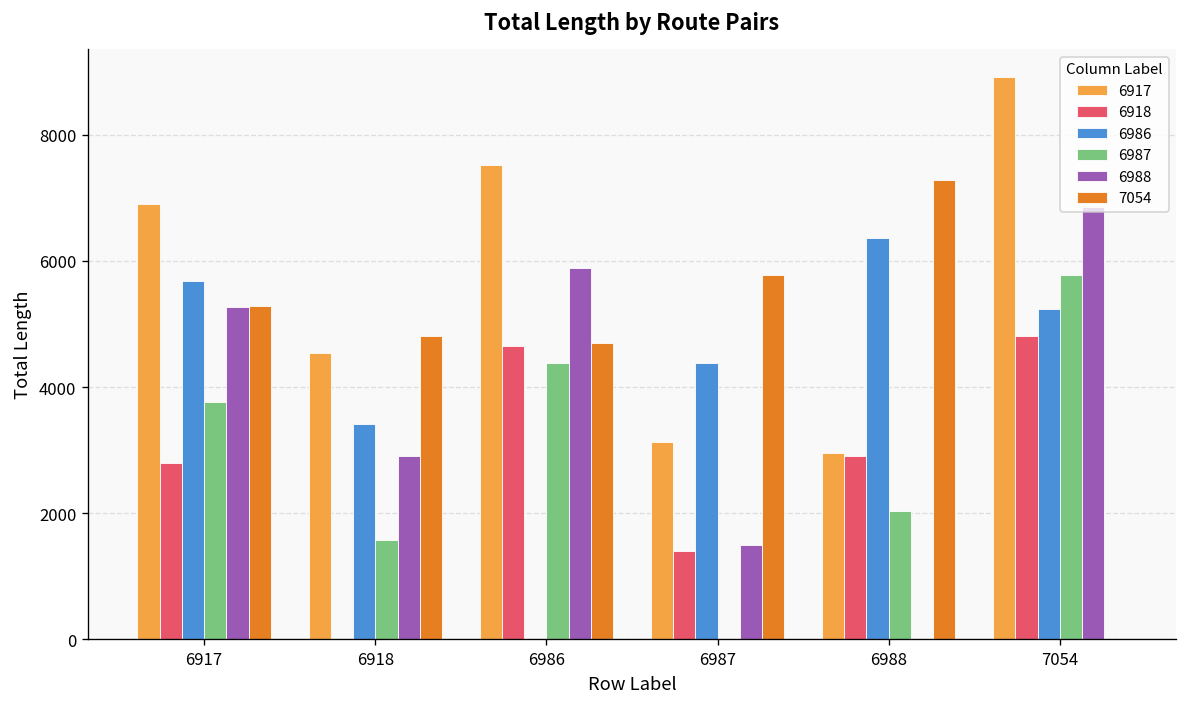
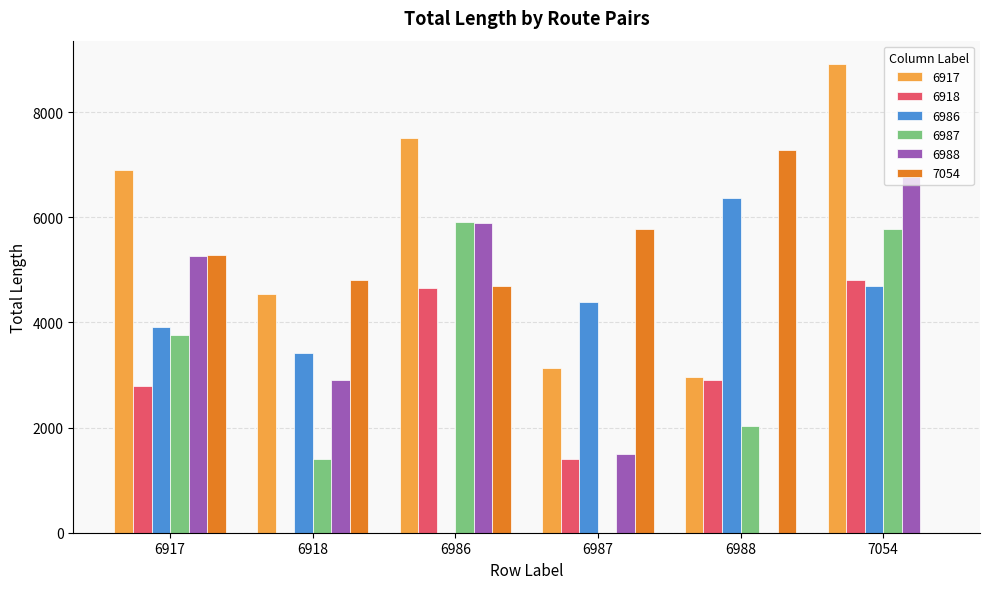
  {
    "6918": {
      "6917": 2800,
      "6918": 0,
      "6986": 4700,
      "6987": 1400,
      "6988": 2900,
      "7054": 4800
    },
    "6986": {
-     "6917": 5700,
+     "6917": 3900,
      "6918": 3400,
      "6986": 0,
      "6987": 4400,
      "6988": 6400,
-     "7054": 5200
+     "7054": 4700
    },
    "6987": {
      "6917": 3800,
-     "6918": 1600,
-     "6986": 4400,
+     "6918": 1400,
+     "6986": 5900,
      "6987": 0,
      "6988": 2000,
      "7054": 5800
    },
    "6988": {
      "6917": 5300,
      "6918": 2900,
      "6986": 5900,
      "6987": 1500,
      "6988": 0
    }
  }
